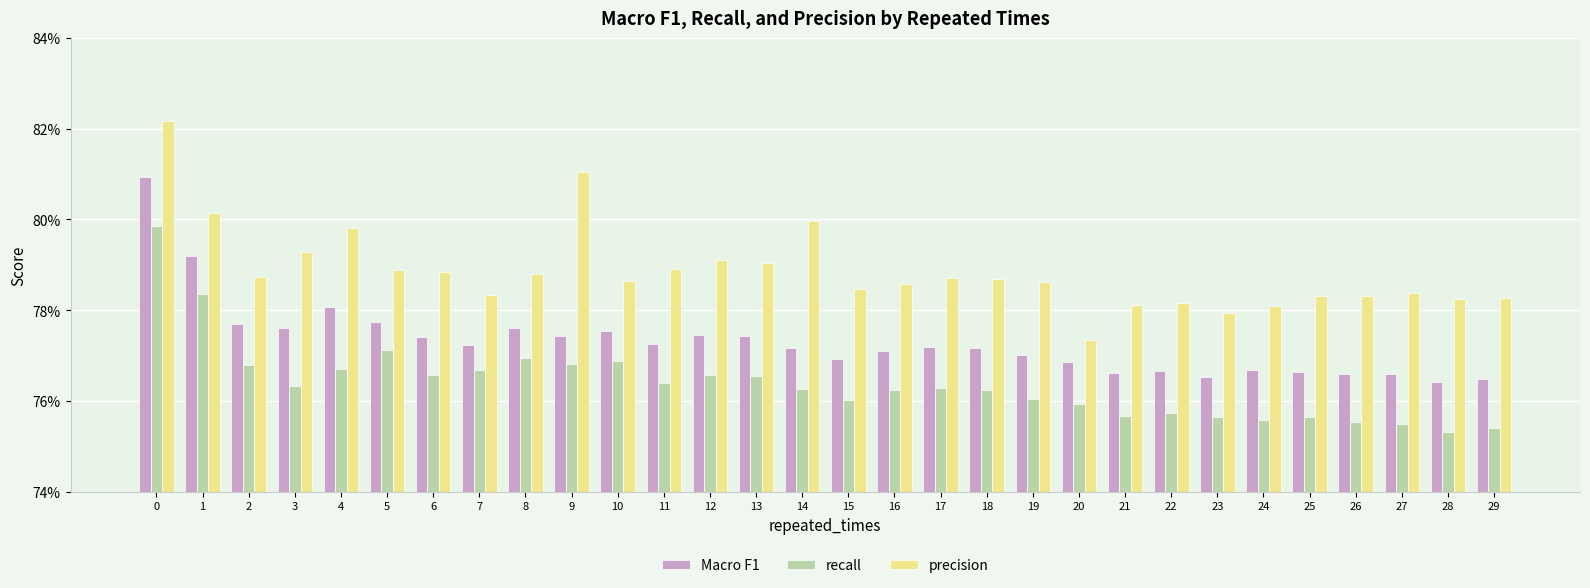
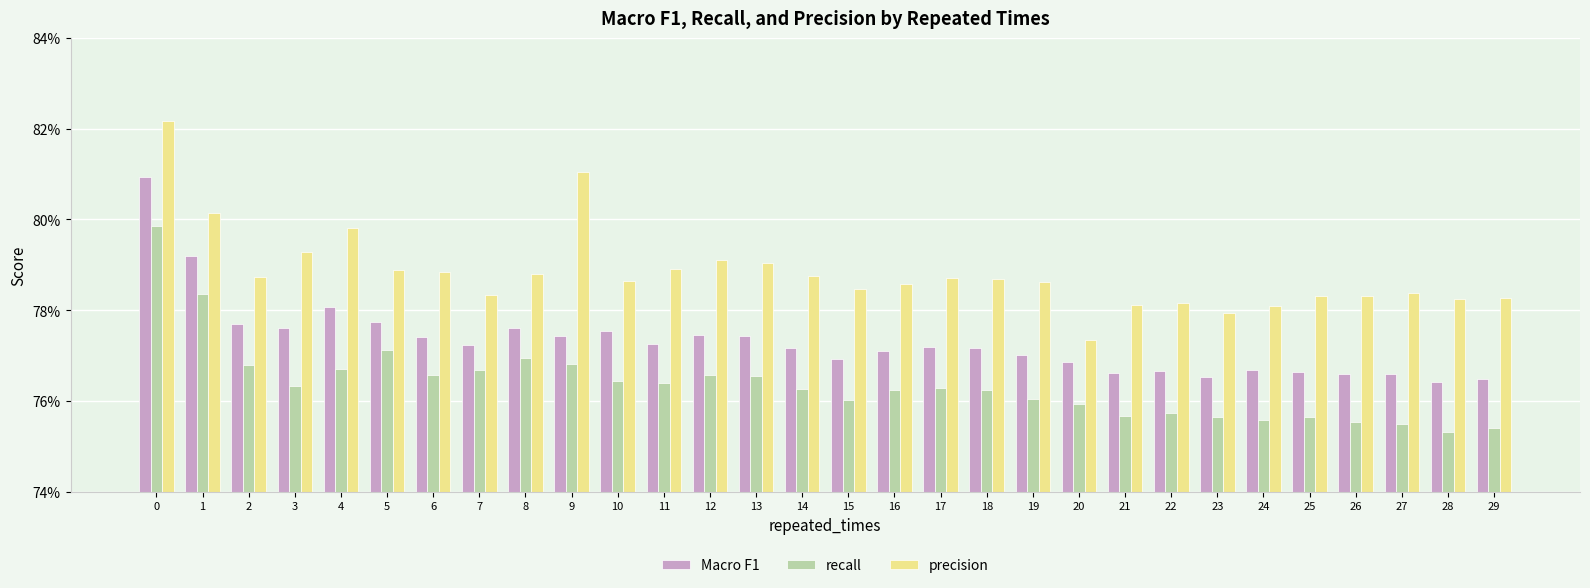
  {
    "Macro F1": {
      "0": "80.9%",
      "1": "79.2%",
      "2": "77.7%",
      "3": "77.6%",
      "4": "78.1%",
      "5": "77.7%",
      "6": "77.4%",
      "7": "77.2%",
      "8": "77.6%",
      "9": "77.4%",
      "10": "77.5%",
      "11": "77.2%",
      "12": "77.5%",
      "13": "77.4%",
      "14": "77.2%",
      "15": "76.9%",
      "16": "77.1%",
      "17": "77.2%",
      "18": "77.2%",
      "19": "77.0%",
      "20": "76.9%",
      "21": "76.6%",
      "22": "76.7%",
      "23": "76.5%",
      "24": "76.7%",
      "25": "76.6%",
      "26": "76.6%",
      "27": "76.6%",
      "28": "76.4%",
      "29": "76.5%"
    },
    "recall": {
      "0": "79.8%",
      "1": "78.4%",
      "2": "76.8%",
      "3": "76.3%",
      "4": "76.7%",
      "5": "77.1%",
      "6": "76.6%",
      "7": "76.7%",
      "8": "76.9%",
      "9": "76.8%",
-     "10": "76.9%",
+     "10": "76.4%",
      "11": "76.4%",
      "12": "76.6%",
      "13": "76.6%",
      "14": "76.3%",
      "15": "76.0%",
      "16": "76.2%",
      "17": "76.3%",
      "18": "76.2%",
      "19": "76.0%",
      "20": "75.9%",
      "21": "75.7%",
      "22": "75.7%",
      "23": "75.7%",
      "24": "75.6%",
      "25": "75.6%",
      "26": "75.5%",
      "27": "75.5%",
      "28": "75.3%",
      "29": "75.4%"
    },
    "precision": {
      "0": "82.2%",
      "1": "80.1%",
      "2": "78.7%",
      "3": "79.3%",
      "4": "79.8%",
      "5": "78.9%",
      "6": "78.8%",
      "7": "78.3%",
      "8": "78.8%",
      "9": "81.0%",
      "10": "78.6%",
      "11": "78.9%",
      "12": "79.1%",
      "13": "79.0%",
-     "14": "80.0%",
+     "14": "78.7%",
      "15": "78.5%",
      "16": "78.6%",
      "17": "78.7%",
      "18": "78.7%",
      "19": "78.6%",
      "20": "77.3%",
      "21": "78.1%",
      "22": "78.1%",
      "23": "77.9%",
      "24": "78.1%",
      "25": "78.3%",
      "26": "78.3%",
      "27": "78.4%",
      "28": "78.2%",
      "29": "78.3%"
    }
  }
